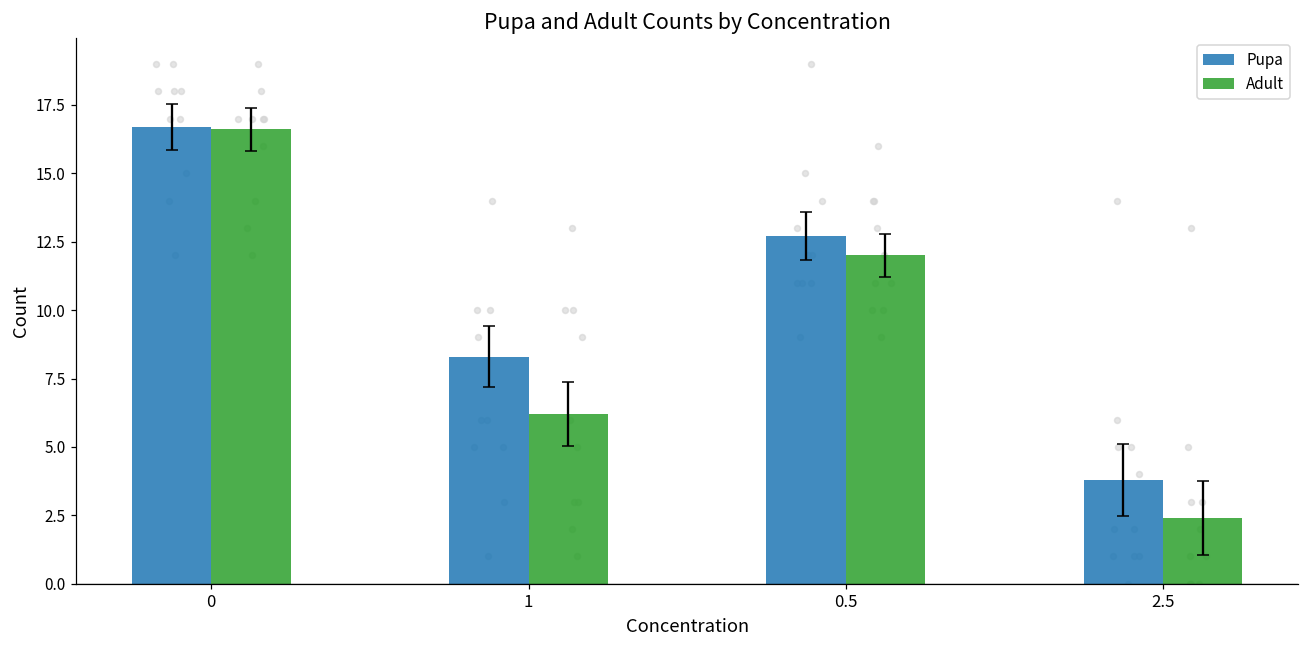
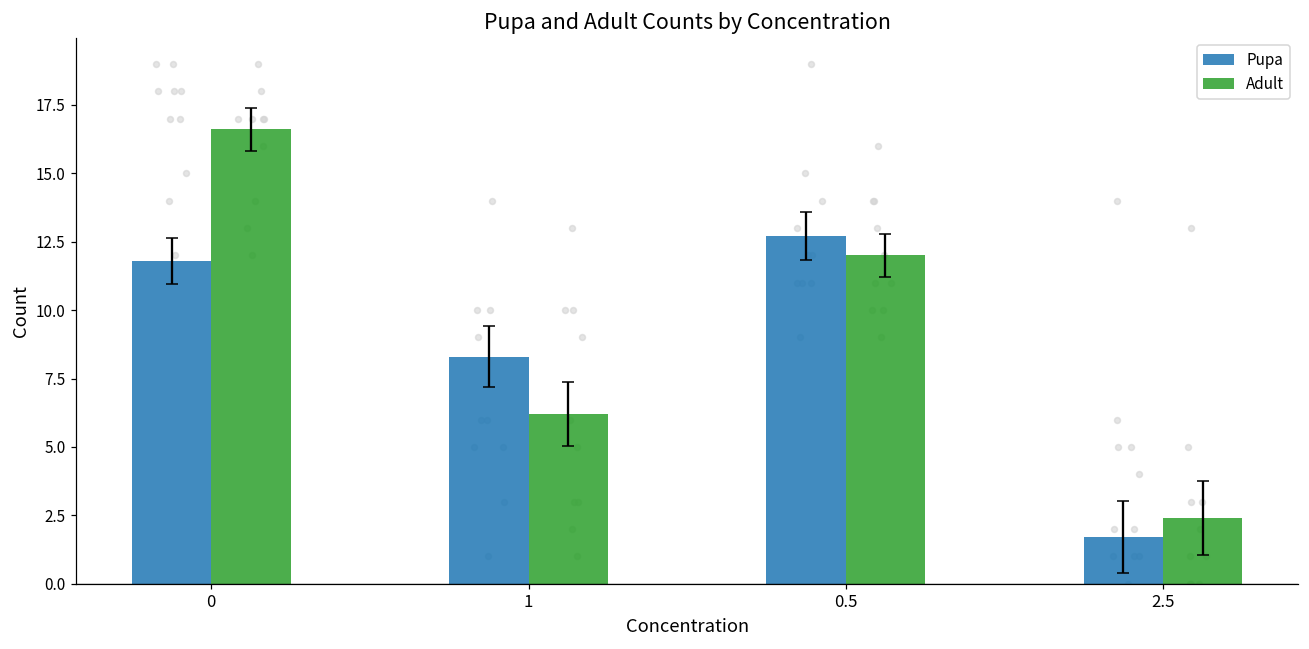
  {
    "Pupa": {
-     "0": 16.7,
+     "0": 11.8,
      "1": 8.3,
      "0.5": 12.7,
-     "2.5": 3.8
+     "2.5": 1.7
    },
    "Adult": {
      "0": 16.6,
      "1": 6.2,
      "0.5": 12.0,
      "2.5": 2.4
    }
  }
